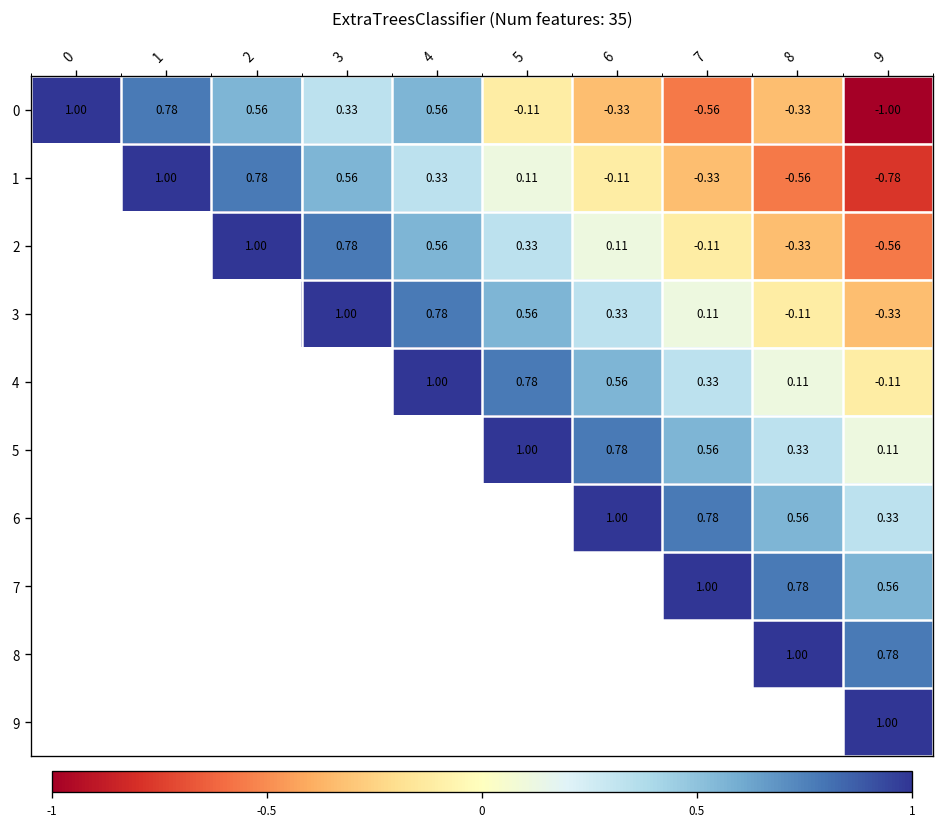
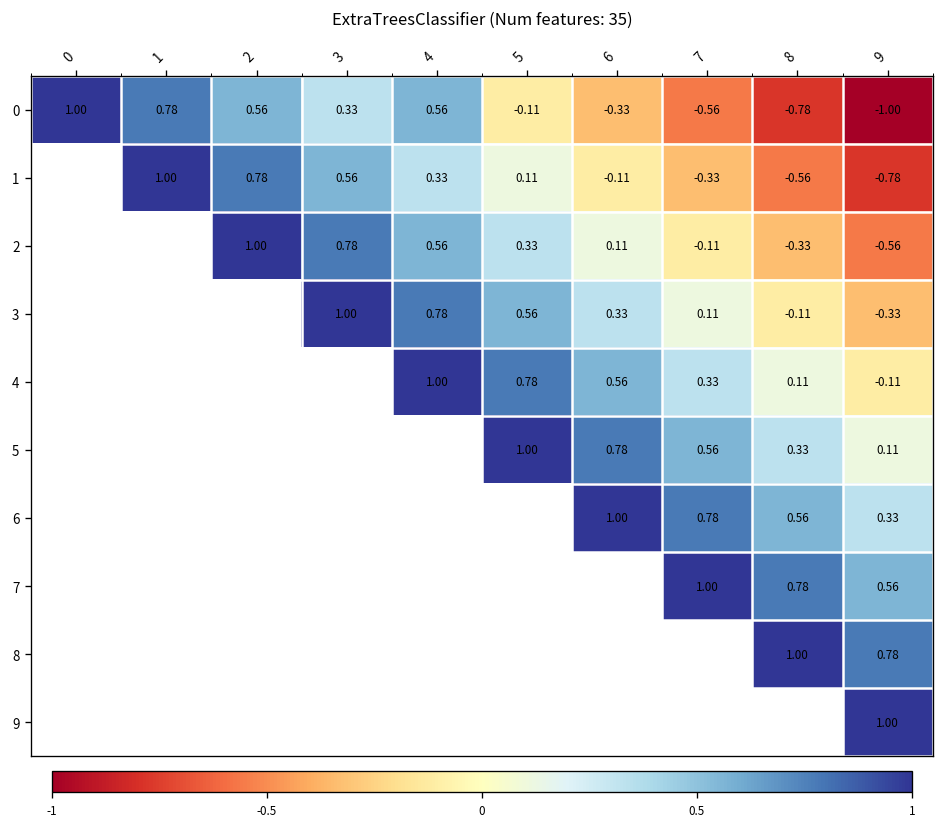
  {
    "0": {
      "0": 1.00,
      "1": 0.78,
      "2": 0.56,
      "3": 0.33,
      "4": 0.56,
      "5": -0.11,
      "6": -0.33,
      "7": -0.56,
-     "8": -0.33,
+     "8": -0.78,
      "9": -1.00
    },
    "1": {
      "1": 1.00,
      "2": 0.78,
      "3": 0.56,
      "4": 0.33,
      "5": 0.11,
      "6": -0.11,
      "7": -0.33,
      "8": -0.56,
      "9": -0.78
    },
    "2": {
      "2": 1.00,
      "3": 0.78,
      "4": 0.56,
      "5": 0.33,
      "6": 0.11,
      "7": -0.11,
      "8": -0.33,
      "9": -0.56
    },
    "3": {
      "3": 1.00,
      "4": 0.78,
      "5": 0.56,
      "6": 0.33,
      "7": 0.11,
      "8": -0.11,
      "9": -0.33
    },
    "4": {
      "4": 1.00,
      "5": 0.78,
      "6": 0.56,
      "7": 0.33,
      "8": 0.11,
      "9": -0.11
    },
    "5": {
      "5": 1.00,
      "6": 0.78,
      "7": 0.56,
      "8": 0.33,
      "9": 0.11
    },
    "6": {
      "6": 1.00,
      "7": 0.78,
      "8": 0.56,
      "9": 0.33
    },
    "7": {
      "7": 1.00,
      "8": 0.78,
      "9": 0.56
    },
    "8": {
      "8": 1.00,
      "9": 0.78
    },
    "9": {
      "9": 1.00
    }
  }
